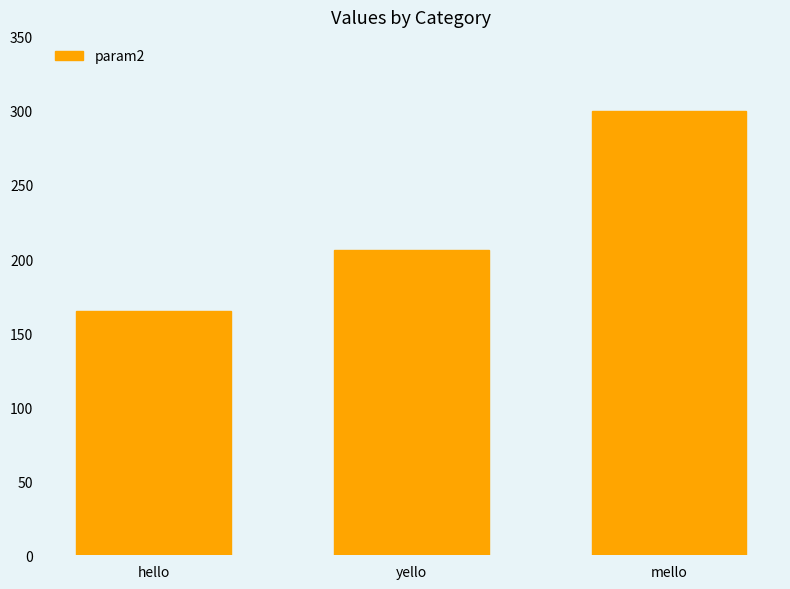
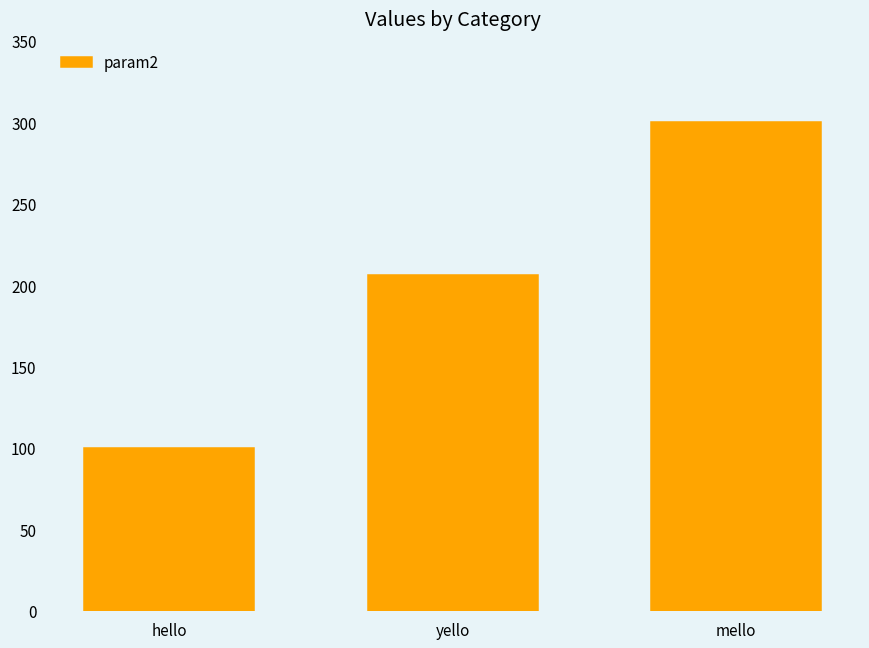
  {
-   "hello": 165,
+   "hello": 100,
    "yello": 206,
    "mello": 300
  }
